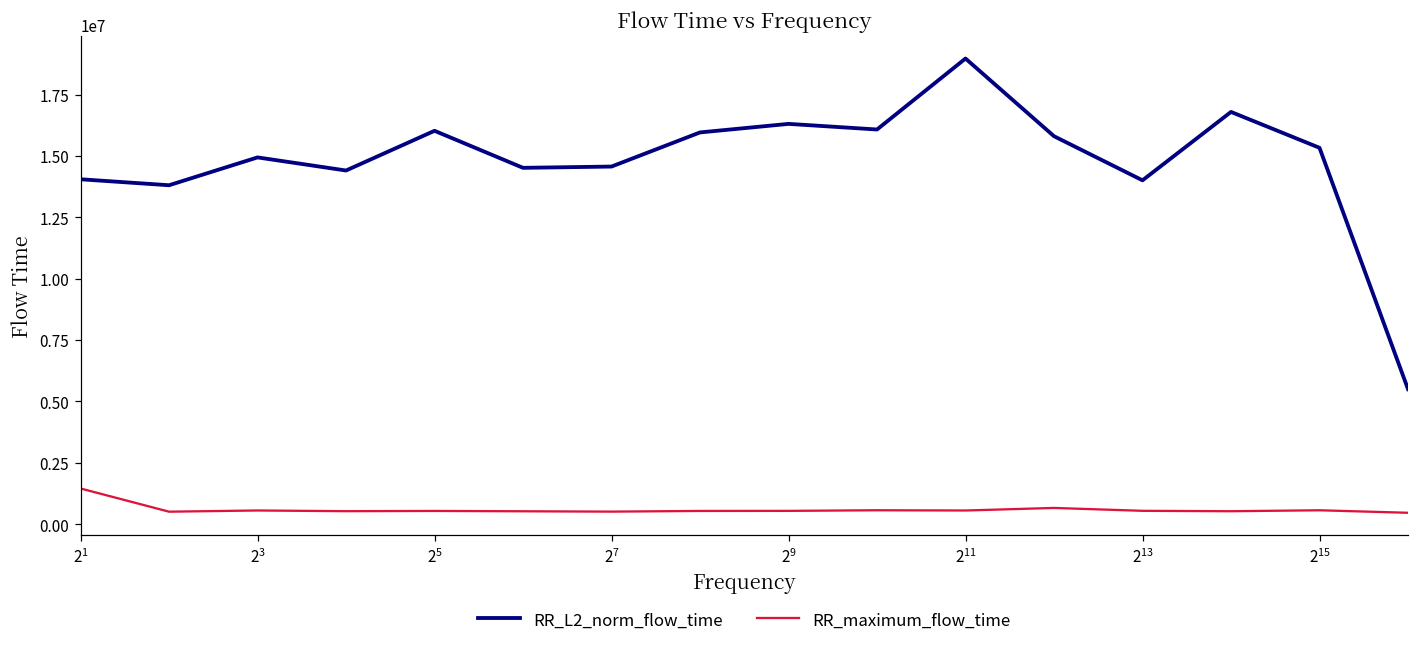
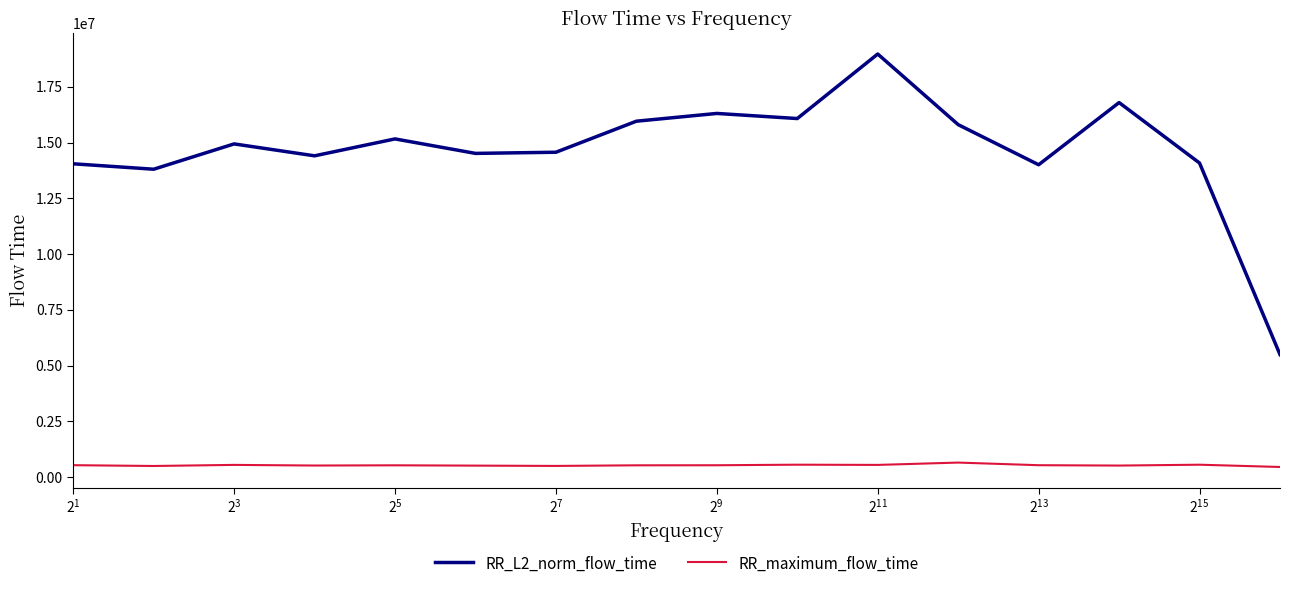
  {
    "RR_L2_norm_flow_time": {
      "2^1": 14000000,
      "2^3": 14900000,
-     "2^5": 16000000,
+     "2^5": 15200000,
      "2^7": 14600000,
      "2^9": 16300000,
      "2^11": 19000000,
      "2^13": 14000000,
-     "2^15": 15300000
+     "2^15": 14100000
    },
    "RR_maximum_flow_time": {
-     "2^1": 1500000,
+     "2^1": 500000,
      "2^3": 600000,
      "2^5": 500000,
      "2^7": 500000,
      "2^9": 500000,
      "2^11": 600000,
      "2^13": 500000,
      "2^15": 600000
    }
  }
